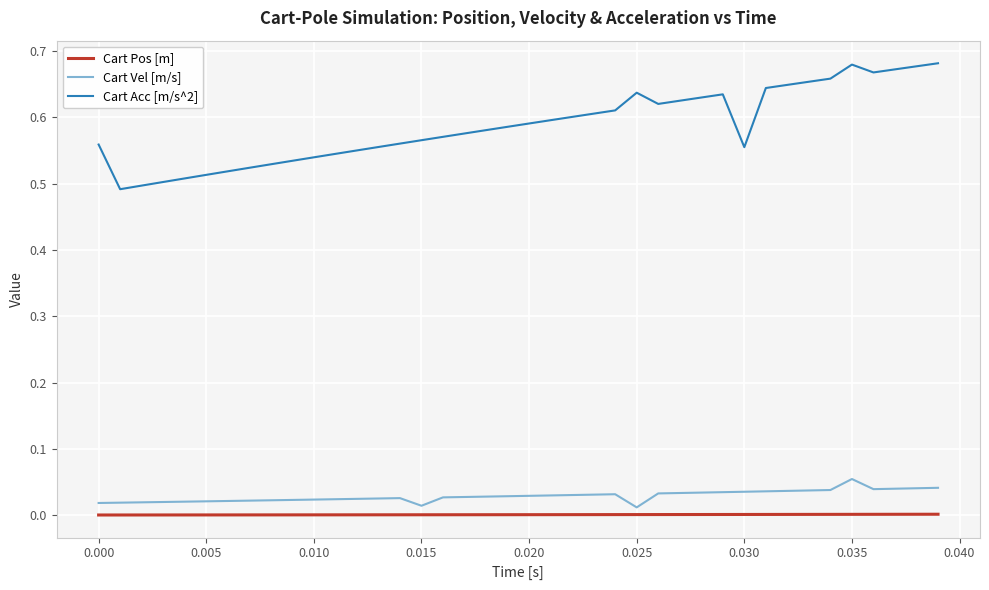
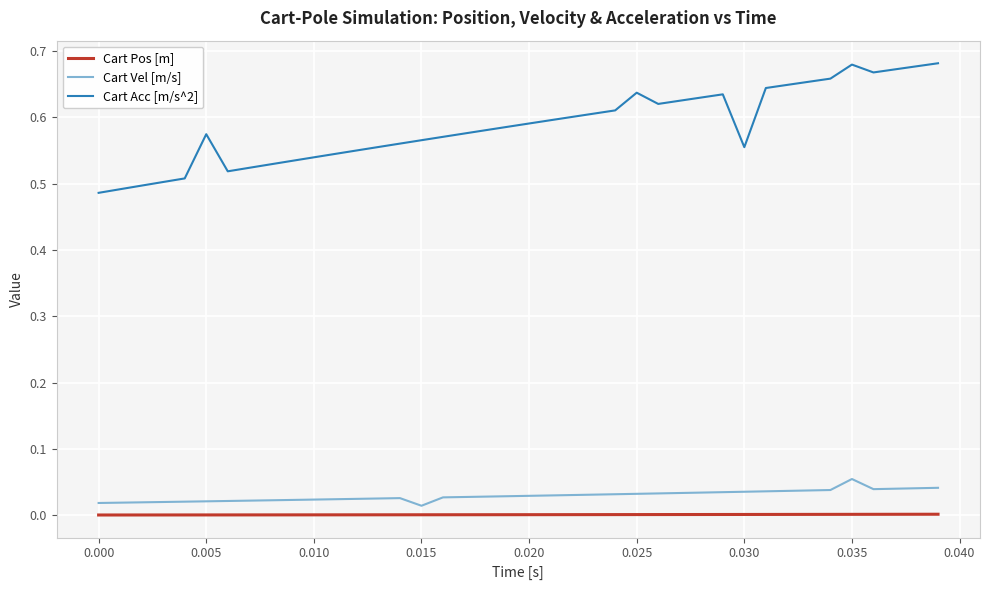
  {
    "Cart Pos [m]": {
      "0.000": 0.00,
      "0.005": 0.00,
      "0.010": 0.00,
      "0.015": 0.00,
      "0.020": 0.00,
      "0.025": 0.00,
      "0.030": 0.00,
      "0.035": 0.00
    },
    "Cart Vel [m/s]": {
      "0.000": 0.02,
      "0.005": 0.02,
      "0.010": 0.02,
      "0.015": 0.01,
      "0.020": 0.03,
-     "0.025": 0.01,
+     "0.025": 0.03,
      "0.030": 0.04,
      "0.035": 0.05
    },
    "Cart Acc [m/s^2]": {
-     "0.000": 0.56,
-     "0.005": 0.51,
+     "0.000": 0.49,
+     "0.005": 0.57,
      "0.010": 0.54,
      "0.015": 0.57,
      "0.020": 0.59,
      "0.025": 0.64,
      "0.030": 0.55,
      "0.035": 0.68
    }
  }
